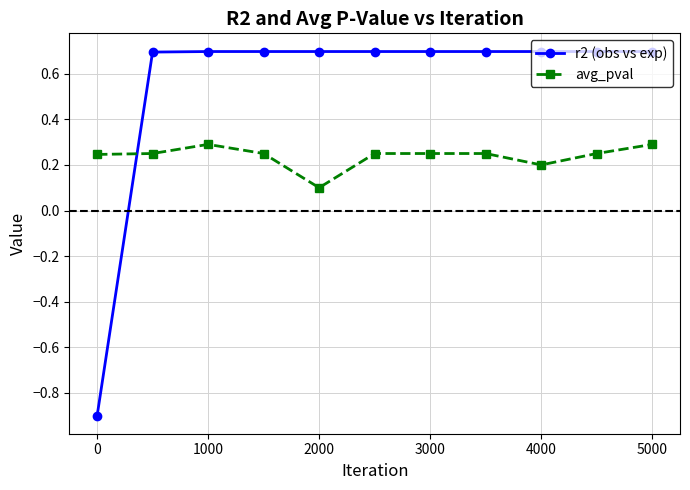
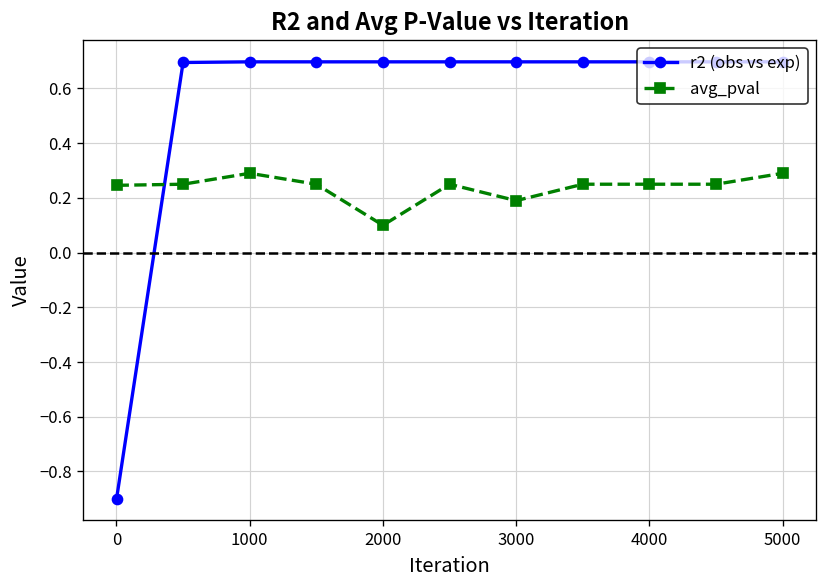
  {
    "r2 (obs vs exp)": {
      "0": -0.90,
      "1000": 0.70,
      "2000": 0.70,
      "3000": 0.70
    },
    "avg_pval": {
      "0": 0.25,
      "1000": 0.29,
      "2000": 0.10,
-     "3000": 0.25,
-     "4000": 0.20,
+     "3000": 0.19,
+     "4000": 0.25,
      "5000": 0.29
    }
  }
